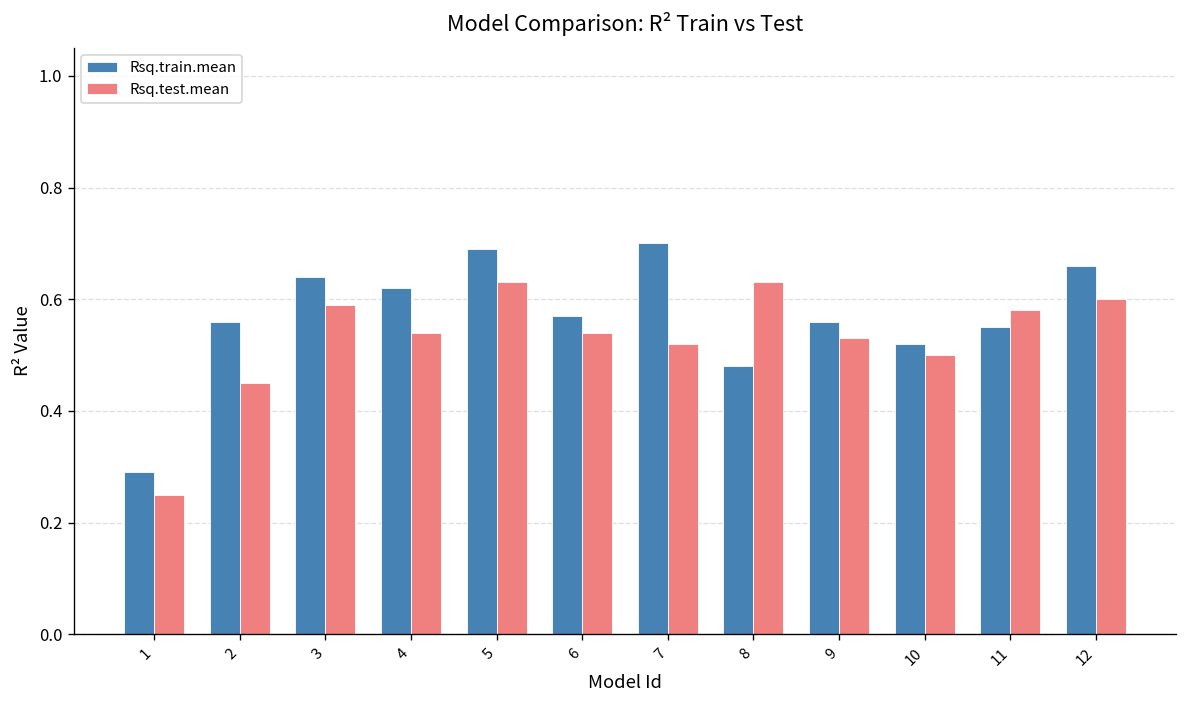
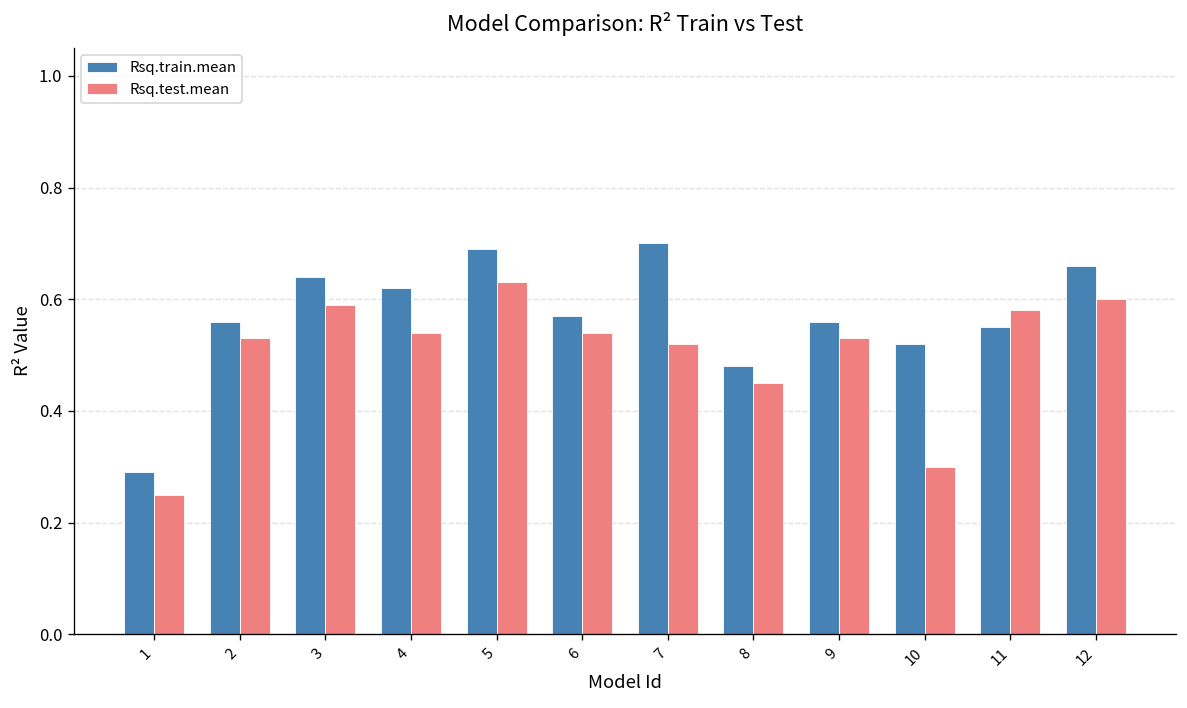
  {
    "Rsq.train.mean": {
      "1": 0.29,
      "2": 0.56,
      "3": 0.64,
      "4": 0.62,
      "5": 0.69,
      "6": 0.57,
      "7": 0.70,
      "8": 0.48,
      "9": 0.56,
      "10": 0.52,
      "11": 0.55,
      "12": 0.66
    },
    "Rsq.test.mean": {
      "1": 0.25,
-     "2": 0.45,
+     "2": 0.53,
      "3": 0.59,
      "4": 0.54,
      "5": 0.63,
      "6": 0.54,
      "7": 0.52,
-     "8": 0.63,
+     "8": 0.45,
      "9": 0.53,
-     "10": 0.5,
+     "10": 0.3,
      "11": 0.58,
      "12": 0.60
    }
  }
